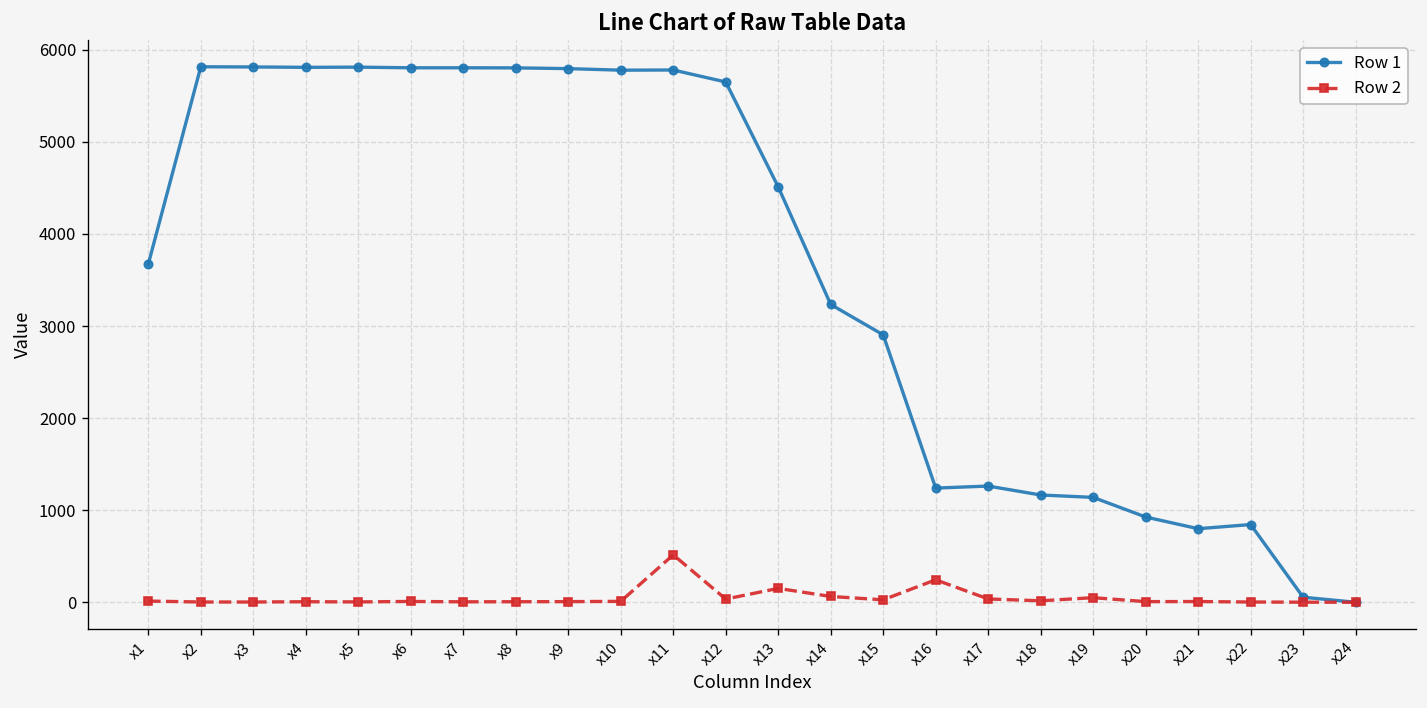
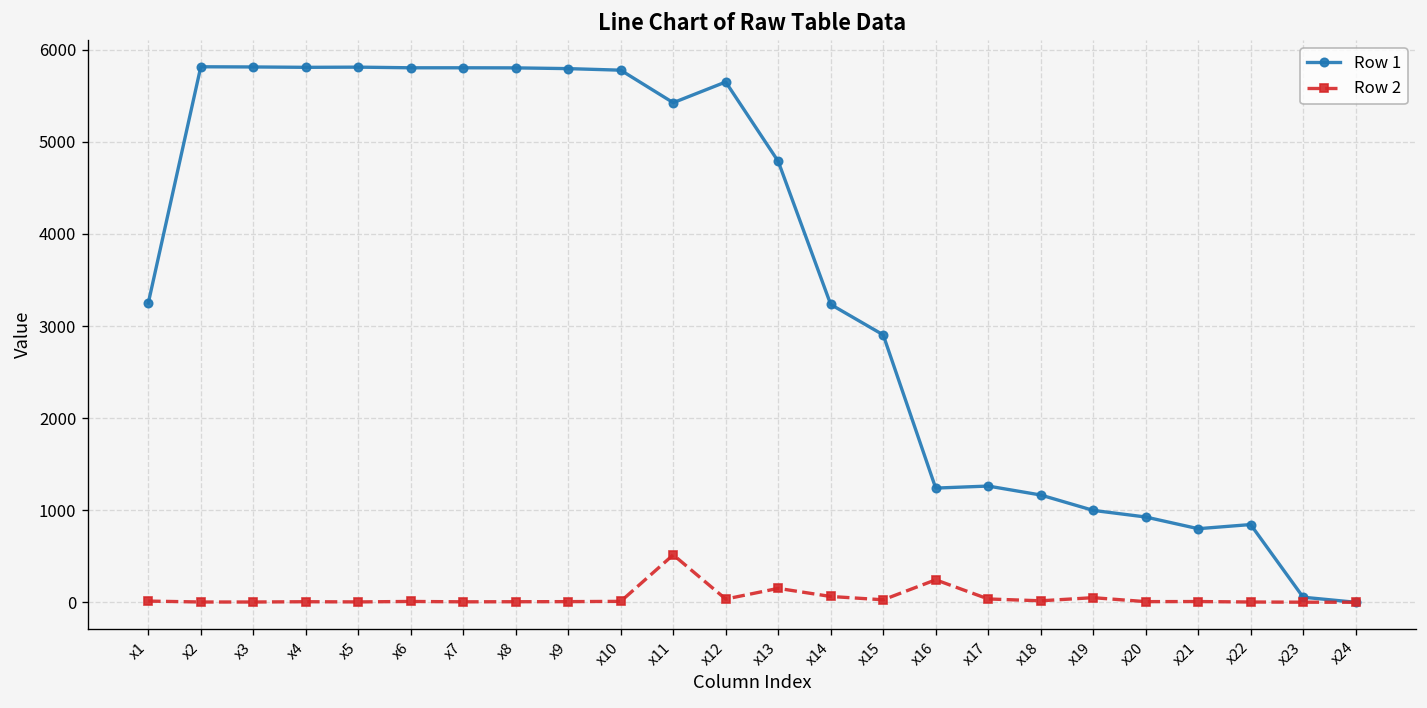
  {
    "Row 1": {
-     "x1": 3700,
+     "x1": 3300,
      "x2": 5800,
      "x3": 5800,
      "x4": 5800,
      "x5": 5800,
      "x6": 5800,
      "x7": 5800,
      "x8": 5800,
      "x9": 5800,
      "x10": 5800,
-     "x11": 5800,
+     "x11": 5400,
      "x12": 5700,
-     "x13": 4500,
+     "x13": 4800,
      "x14": 3200,
      "x15": 2900,
      "x16": 1200,
      "x17": 1300,
      "x18": 1200,
-     "x19": 1100,
+     "x19": 1000,
      "x20": 900,
      "x21": 800,
      "x22": 800,
      "x23": 100
    },
    "Row 2": {
      "x1": 0,
      "x2": 0,
      "x3": 0,
      "x4": 0,
      "x5": 0,
      "x6": 0,
      "x7": 0,
      "x8": 0,
      "x9": 0,
      "x10": 0,
      "x11": 500,
      "x12": 0,
      "x13": 200,
      "x14": 100,
      "x15": 0,
      "x16": 200,
      "x17": 0,
      "x18": 0,
      "x19": 100,
      "x20": 0,
      "x21": 0,
      "x22": 0,
      "x23": 0
    }
  }
